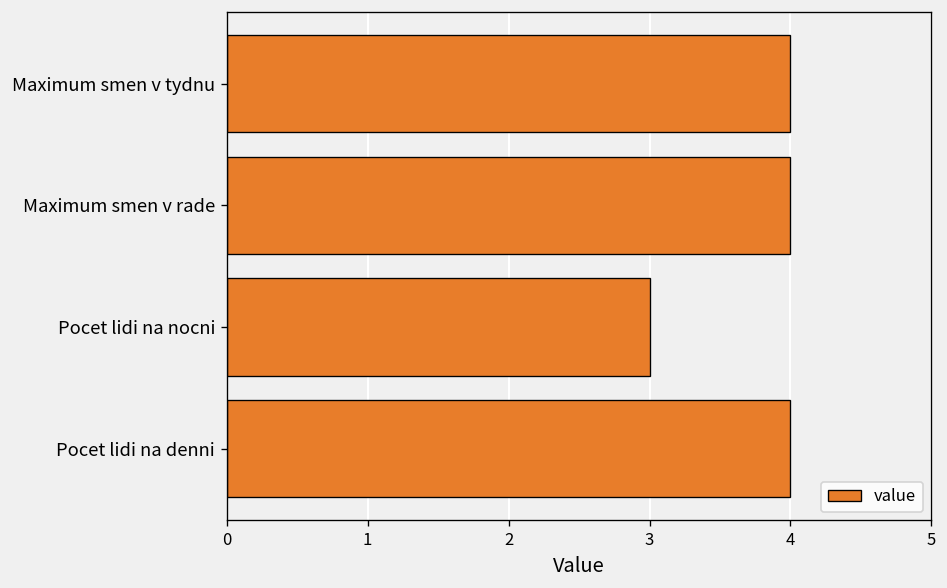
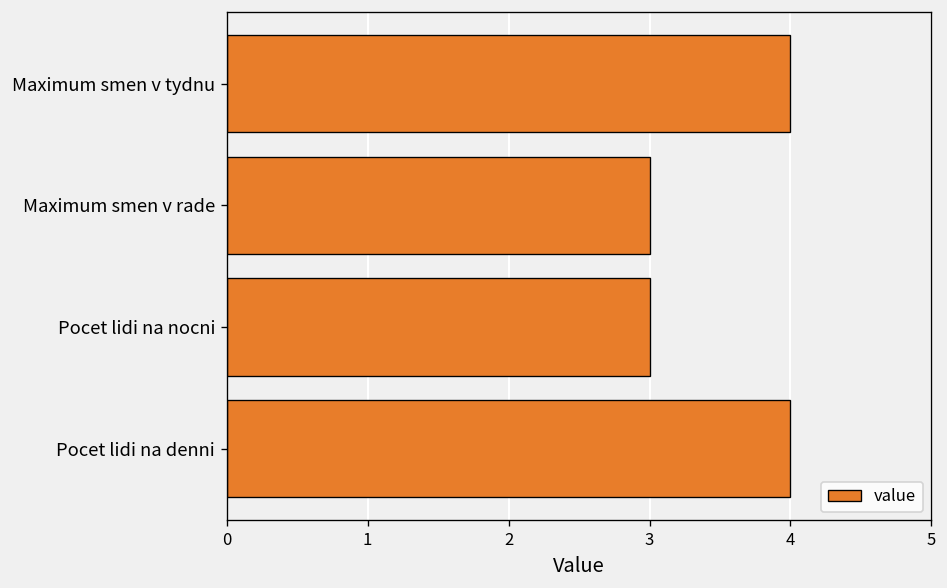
  {
    "Maximum smen v tydnu": 4,
-   "Maximum smen v rade": 4,
+   "Maximum smen v rade": 3,
    "Pocet lidi na nocni": 3,
    "Pocet lidi na denni": 4
  }
